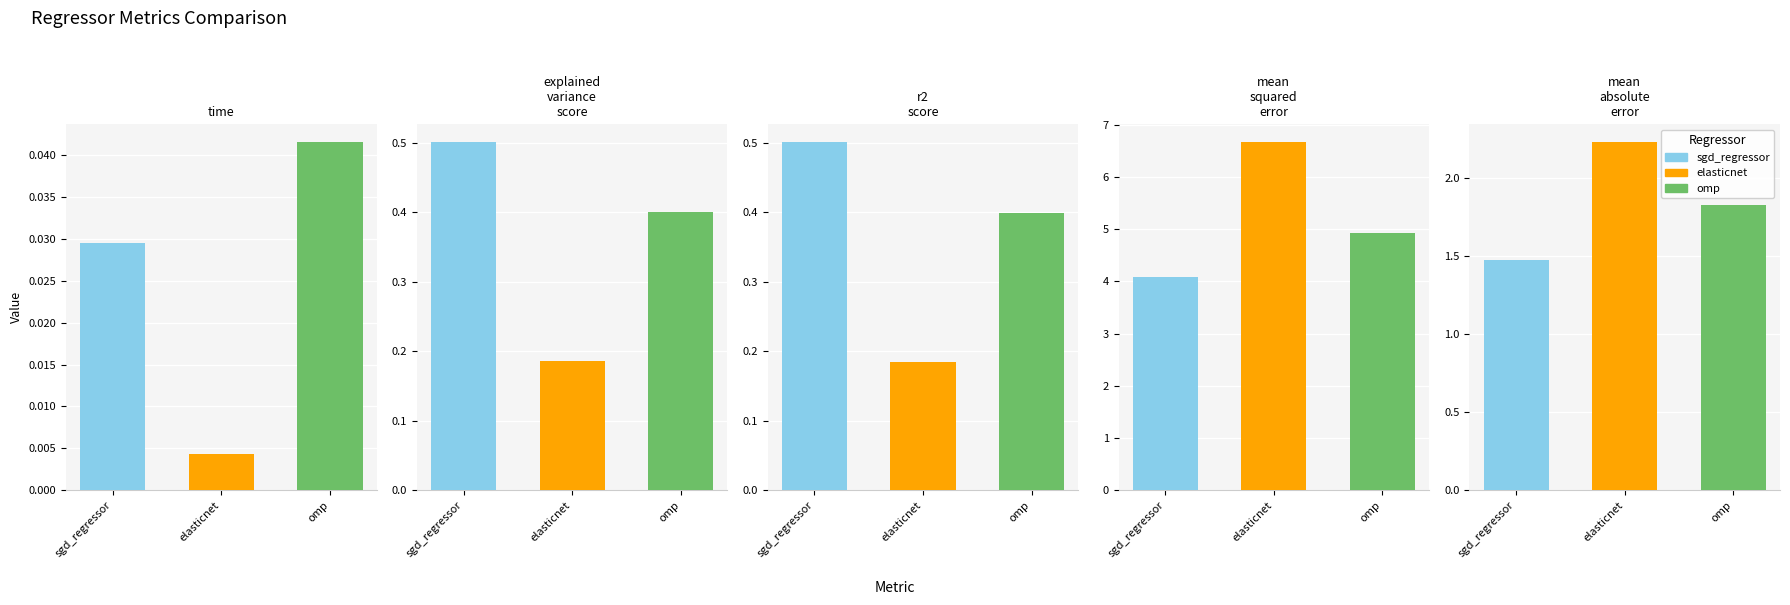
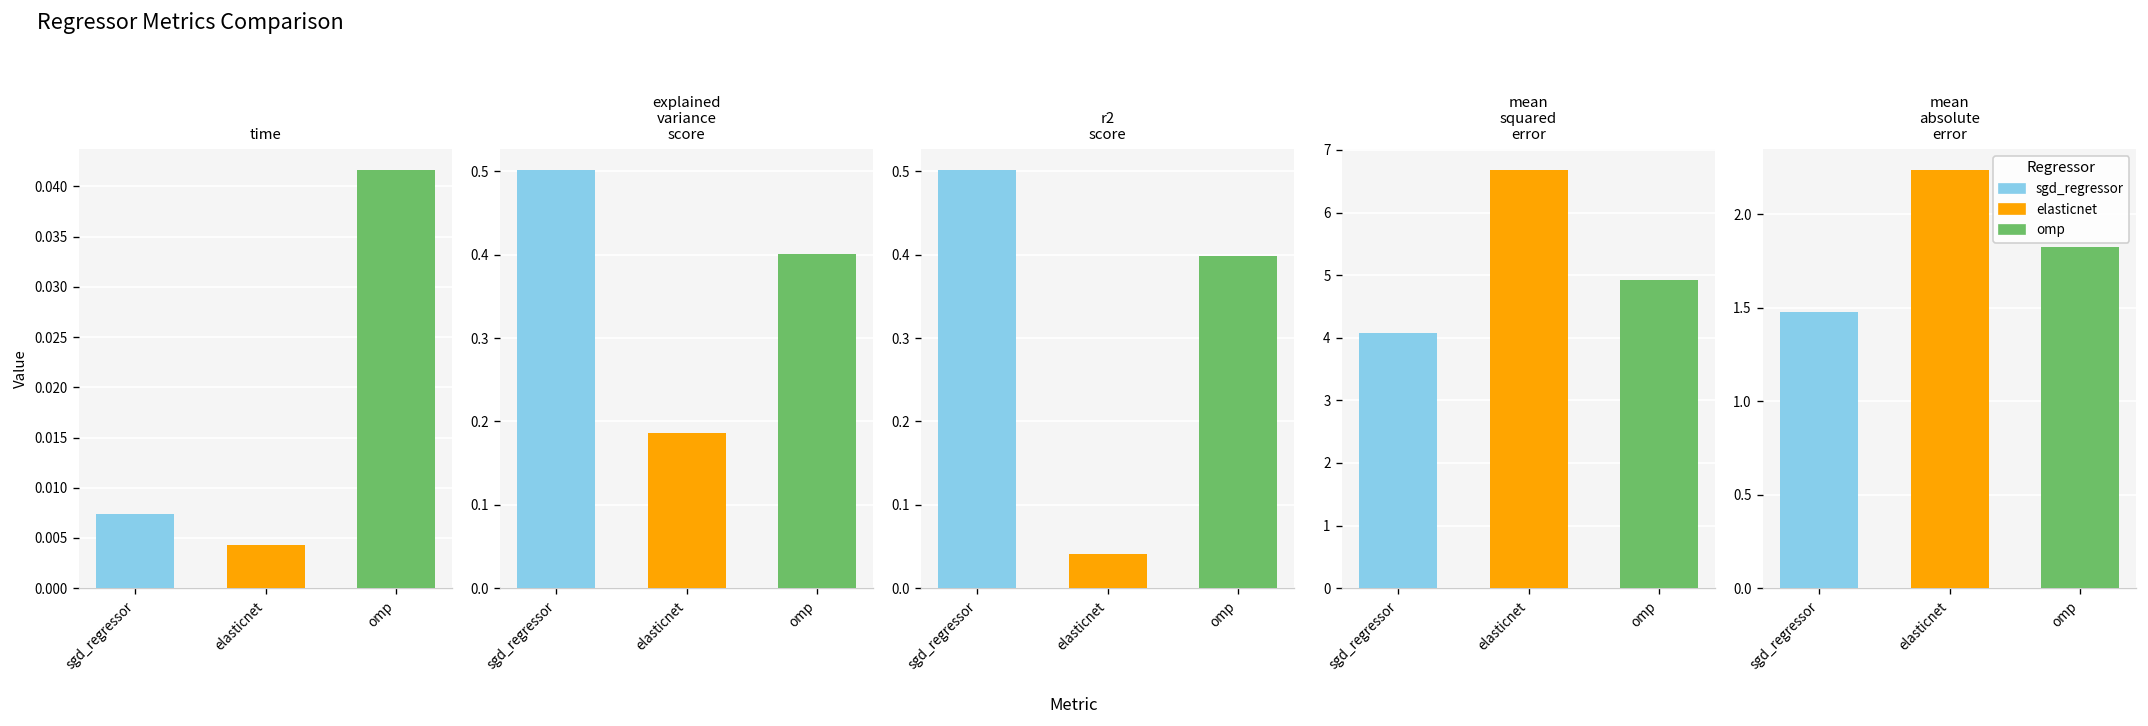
  {
    "time": {
-     "sgd_regressor": 0.030,
+     "sgd_regressor": 0.007,
      "elasticnet": 0.004,
      "omp": 0.042
    },
    "explained variance score": {
      "sgd_regressor": 0.50,
      "elasticnet": 0.19,
      "omp": 0.40
    },
    "r2 score": {
      "sgd_regressor": 0.50,
-     "elasticnet": 0.18,
+     "elasticnet": 0.04,
      "omp": 0.40
    },
    "mean squared error": {
      "sgd_regressor": 4.1,
      "elasticnet": 6.7,
      "omp": 4.9
    },
    "mean absolute error": {
      "sgd_regressor": 1.48,
      "elasticnet": 2.24,
      "omp": 1.83
    }
  }
